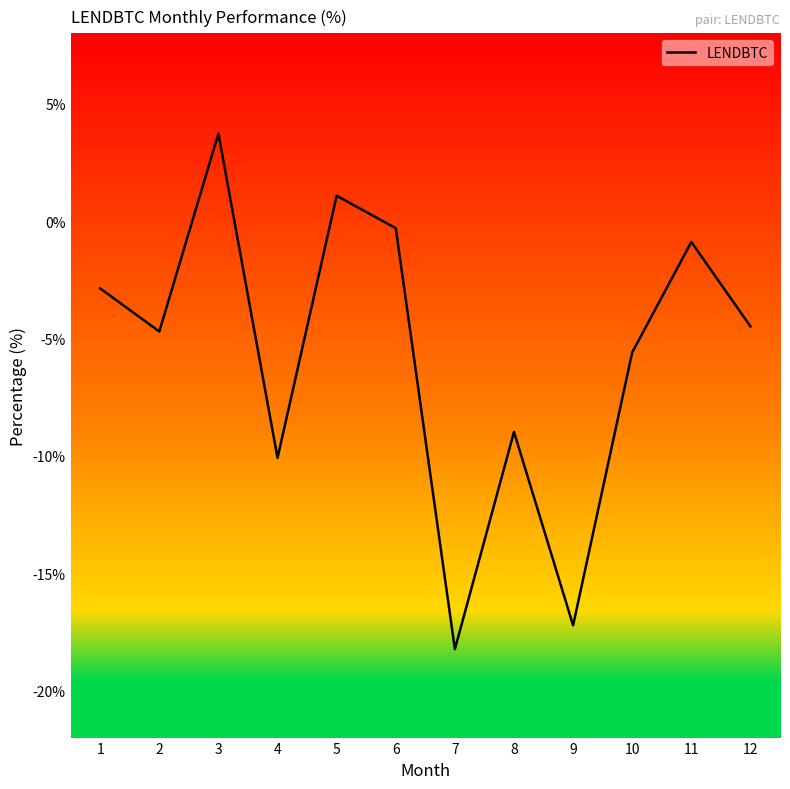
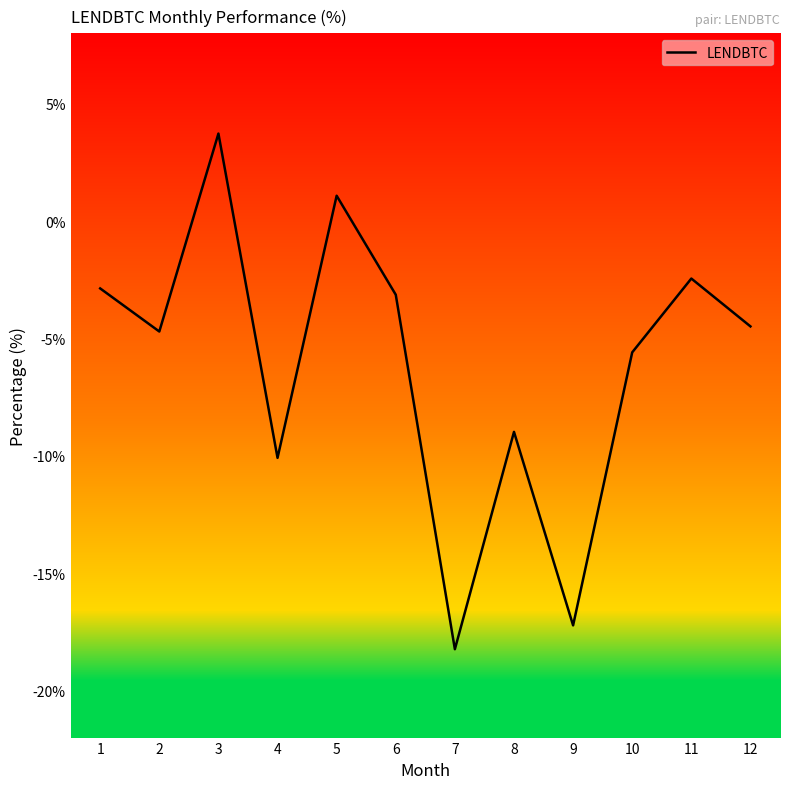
  {
    "1": "-2.9%",
    "2": "-4.7%",
    "3": "3.7%",
    "4": "-10.1%",
    "5": "1.1%",
-   "6": "-0.3%",
+   "6": "-3.1%",
    "7": "-18.2%",
    "8": "-9.0%",
    "9": "-17.2%",
    "10": "-5.6%",
-   "11": "-0.9%",
+   "11": "-2.4%",
    "12": "-4.5%"
  }
